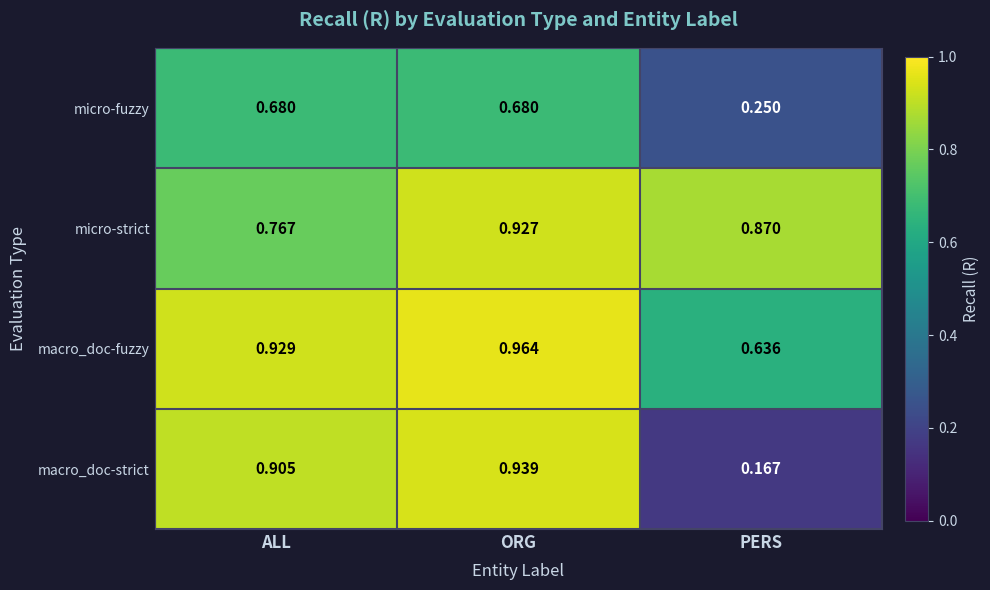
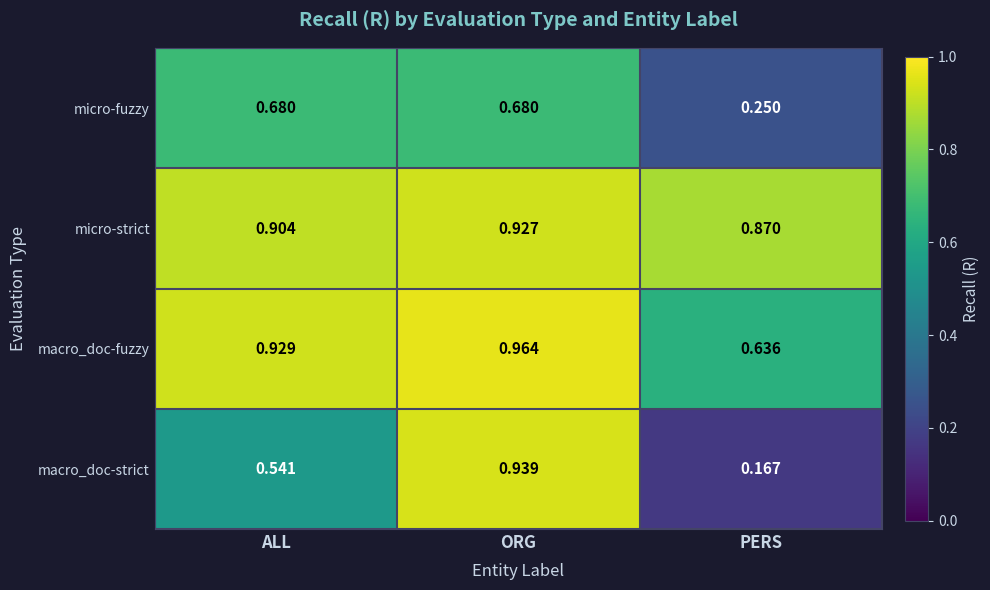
  {
    "micro-fuzzy": {
      "ALL": 0.680,
      "ORG": 0.680,
      "PERS": 0.250
    },
    "micro-strict": {
-     "ALL": 0.767,
+     "ALL": 0.904,
      "ORG": 0.927,
      "PERS": 0.870
    },
    "macro_doc-fuzzy": {
      "ALL": 0.929,
      "ORG": 0.964,
      "PERS": 0.636
    },
    "macro_doc-strict": {
-     "ALL": 0.905,
+     "ALL": 0.541,
      "ORG": 0.939,
      "PERS": 0.167
    }
  }
